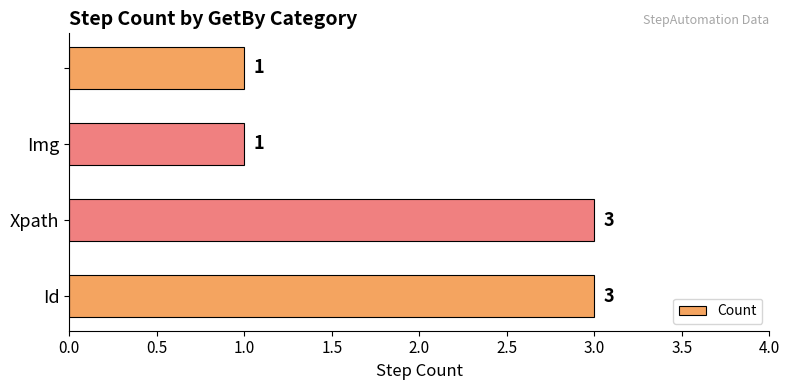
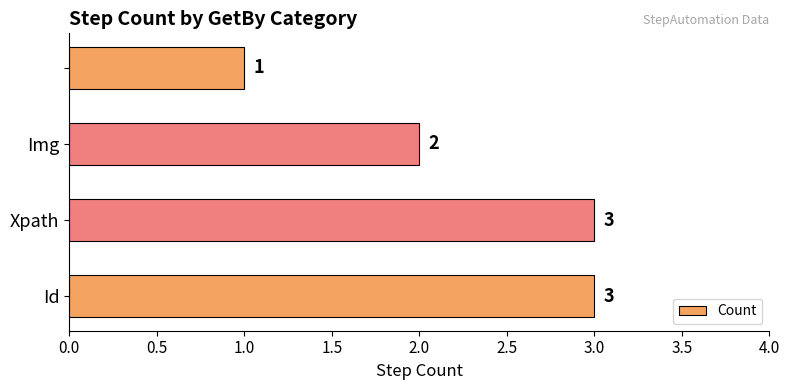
  {
-   "Img": 1,
+   "Img": 2,
    "Xpath": 3,
    "Id": 3
  }
